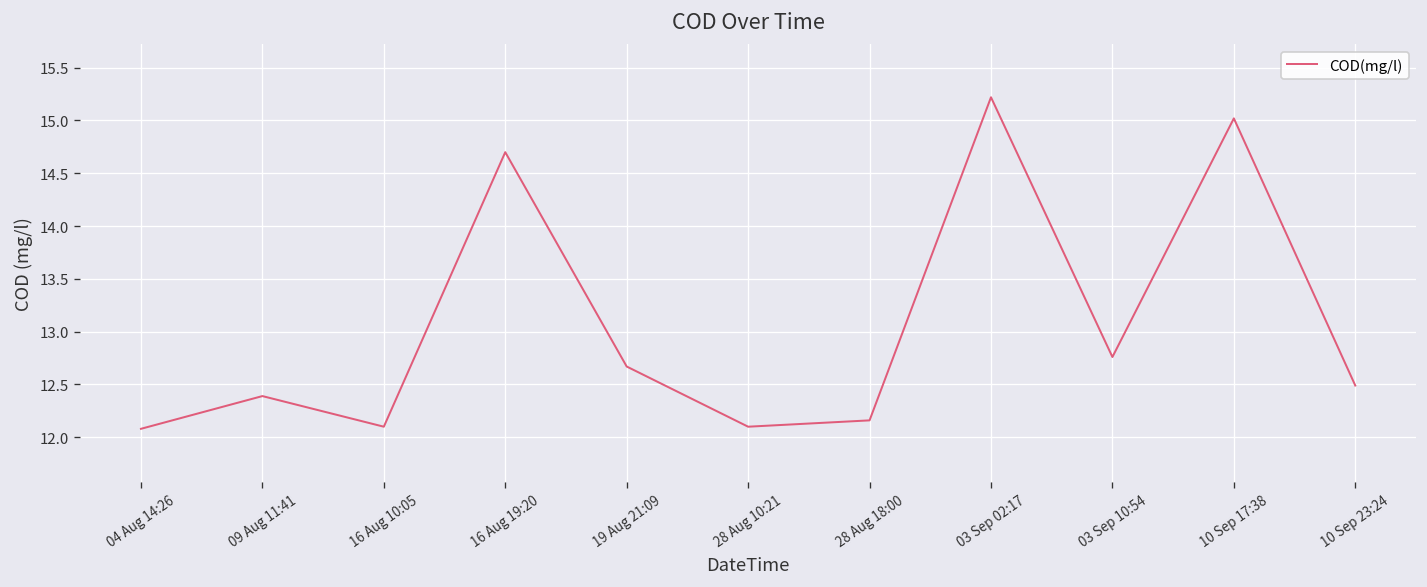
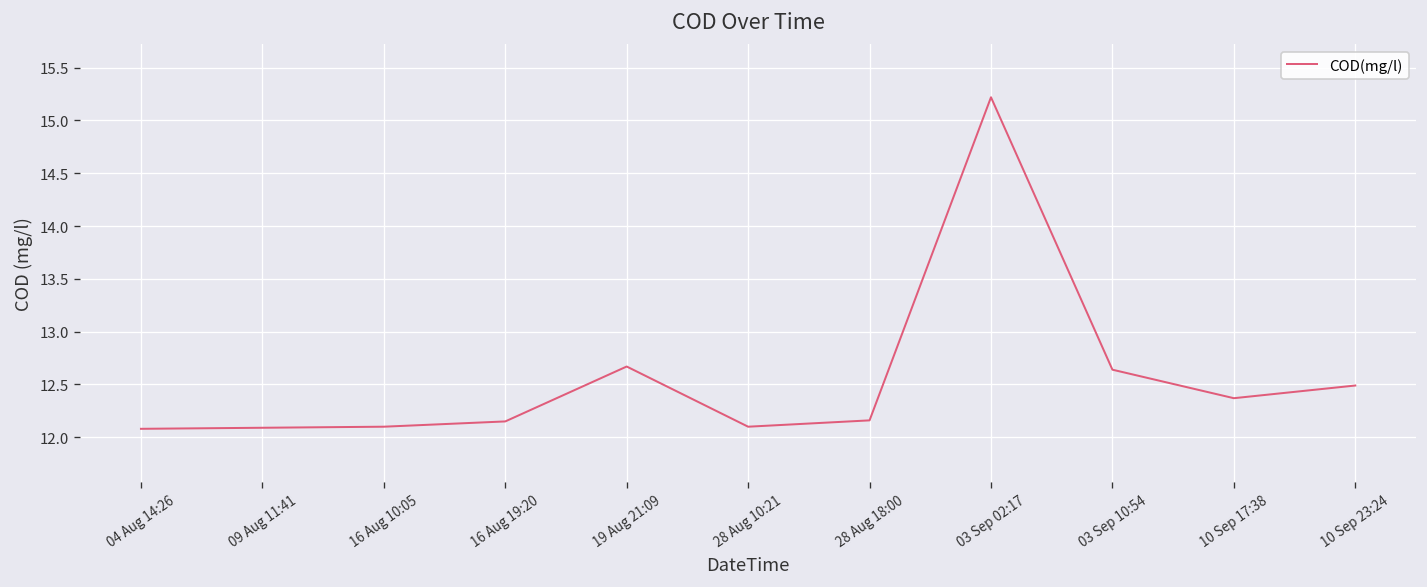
  {
    "04 Aug 14:26": 12.1,
-   "09 Aug 11:41": 12.4,
+   "09 Aug 11:41": 12.1,
    "16 Aug 10:05": 12.1,
-   "16 Aug 19:20": 14.7,
+   "16 Aug 19:20": 12.2,
    "19 Aug 21:09": 12.7,
    "28 Aug 10:21": 12.1,
    "28 Aug 18:00": 12.2,
    "03 Sep 02:17": 15.2,
-   "03 Sep 10:54": 12.8,
-   "10 Sep 17:38": 15.0,
+   "03 Sep 10:54": 12.6,
+   "10 Sep 17:38": 12.4,
    "10 Sep 23:24": 12.5
  }
